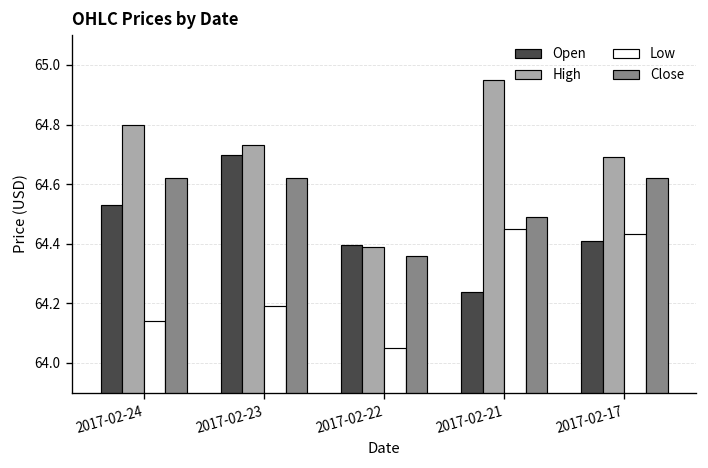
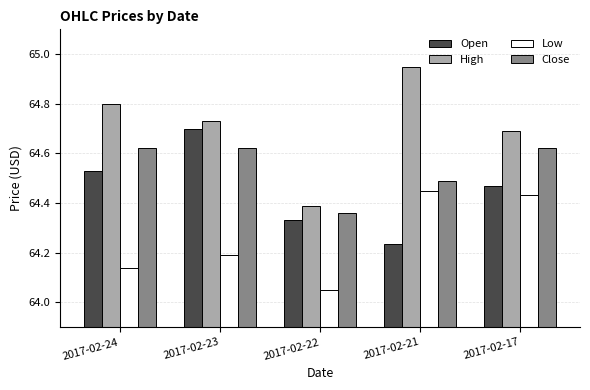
  {
    "Open": {
      "2017-02-24": 64.53,
      "2017-02-23": 64.70,
-     "2017-02-22": 64.40,
+     "2017-02-22": 64.33,
      "2017-02-21": 64.24,
-     "2017-02-17": 64.41
+     "2017-02-17": 64.47
    },
    "Low": {
      "2017-02-24": 64.14,
      "2017-02-23": 64.19,
      "2017-02-22": 64.05,
      "2017-02-21": 64.45,
      "2017-02-17": 64.43
    }
  }
